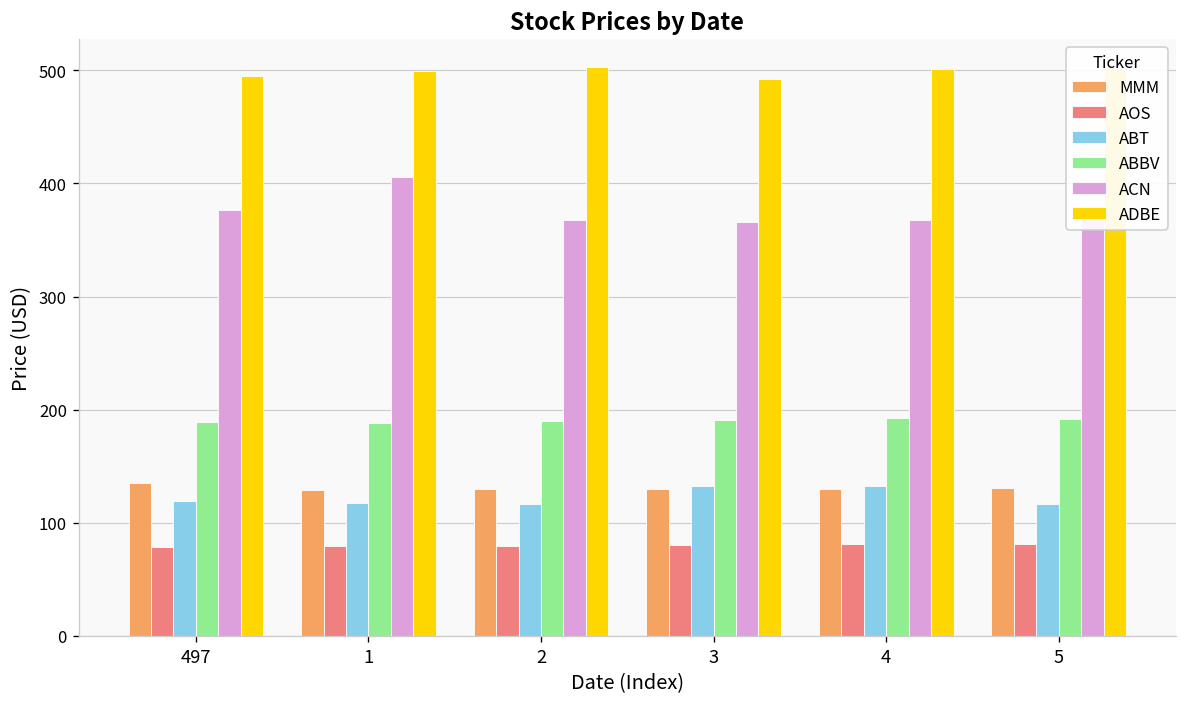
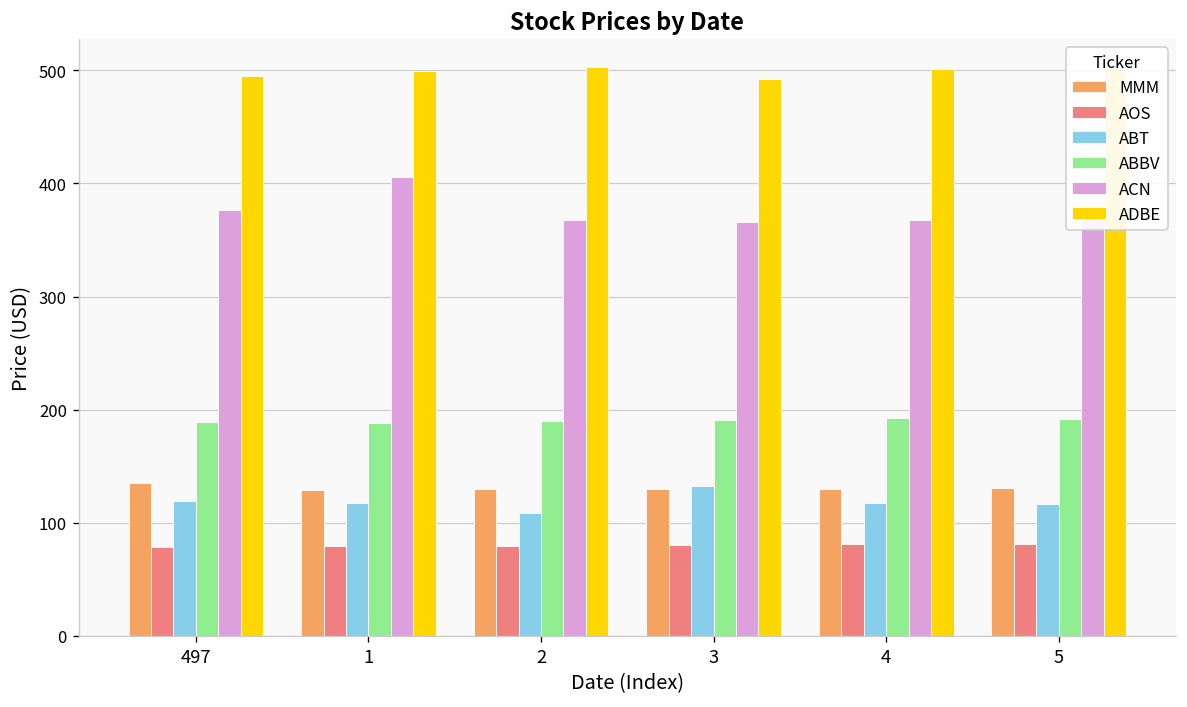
  {
    "ABT": {
      "497": 120,
      "1": 120,
-     "2": 120,
+     "2": 110,
      "3": 130,
-     "4": 130,
+     "4": 120,
      "5": 120
    },
    "ABBV": {
      "497": 190,
      "1": 190,
      "2": 190,
      "3": 190,
      "4": 190,
      "5": 190
    },
    "ACN": {
      "497": 380,
      "1": 410,
      "2": 370,
      "3": 370,
      "4": 370
    },
    "ADBE": {
      "497": 490,
      "1": 500,
      "2": 500,
      "3": 490,
      "4": 500
    }
  }
